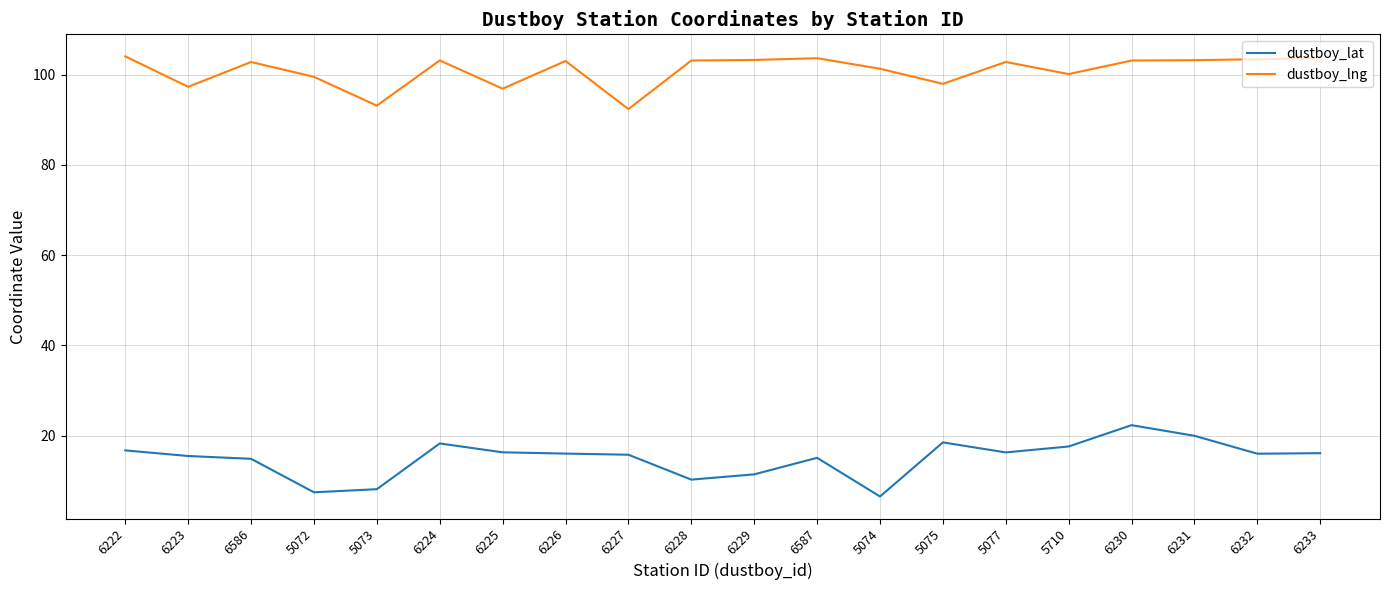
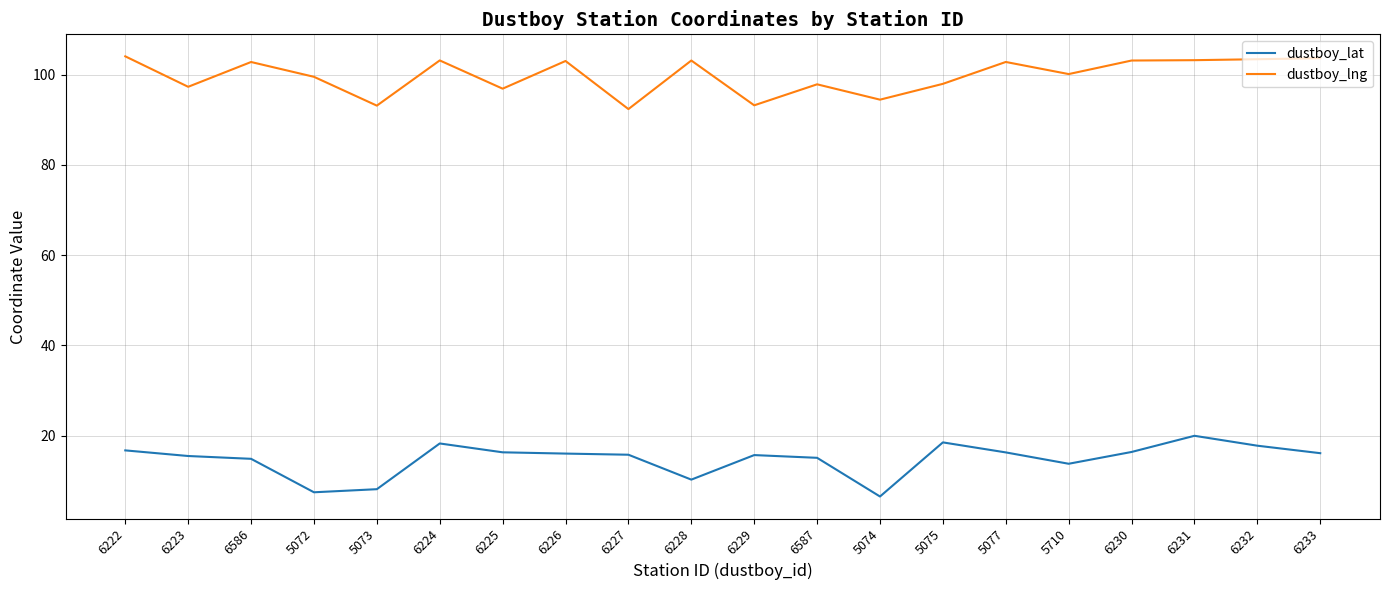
  {
    "dustboy_lat": {
      "6222": 17,
      "6223": 16,
      "6586": 15,
      "5072": 7,
      "5073": 8,
      "6224": 18,
      "6225": 16,
      "6226": 16,
      "6227": 16,
      "6228": 10,
-     "6229": 11,
+     "6229": 16,
      "6587": 15,
      "5074": 7,
      "5075": 19,
      "5077": 16,
-     "5710": 18,
-     "6230": 22,
+     "5710": 14,
+     "6230": 16,
      "6231": 20,
-     "6232": 16,
+     "6232": 18,
      "6233": 16
    },
    "dustboy_lng": {
      "6222": 104,
      "6223": 97,
      "6586": 103,
      "5072": 99,
      "5073": 93,
      "6224": 103,
      "6225": 97,
      "6226": 103,
      "6227": 92,
      "6228": 103,
-     "6229": 103,
-     "6587": 104,
-     "5074": 101,
+     "6229": 93,
+     "6587": 98,
+     "5074": 94,
      "5075": 98,
      "5077": 103,
      "5710": 100,
      "6230": 103,
      "6231": 103
    }
  }
